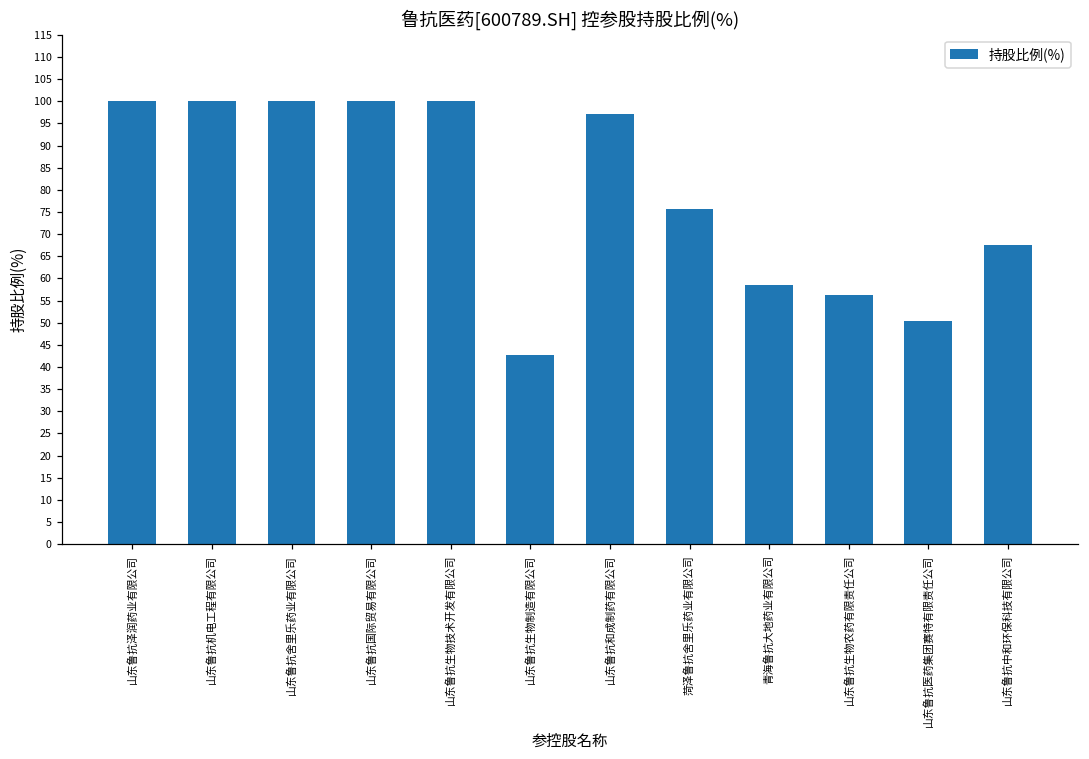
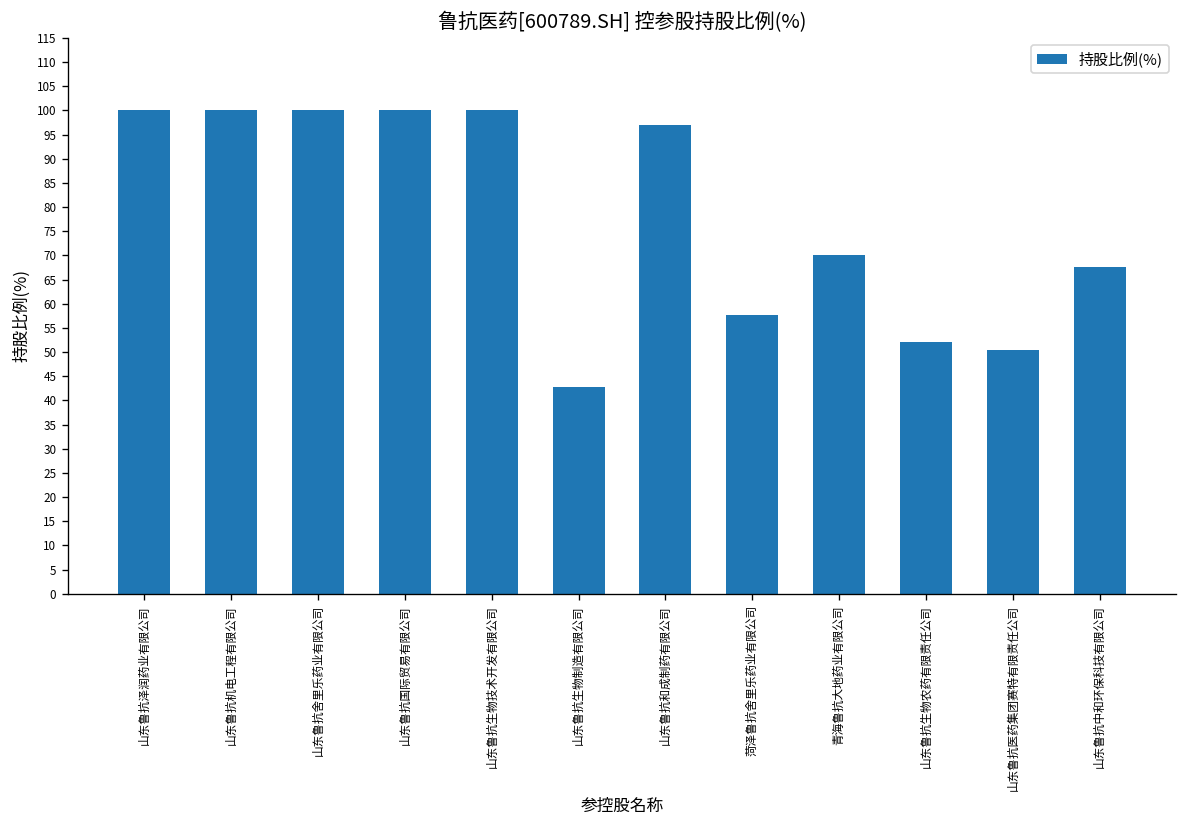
  {
    "山东鲁抗泽润药业有限公司": 100,
    "山东鲁抗机电工程有限公司": 100,
    "山东鲁抗舍里乐药业有限公司": 100,
    "山东鲁抗国际贸易有限公司": 100,
    "山东鲁抗生物技术开发有限公司": 100,
    "山东鲁抗生物制造有限公司": 43,
    "山东鲁抗和成制药有限公司": 97,
-   "菏泽鲁抗舍里乐药业有限公司": 76,
-   "青海鲁抗大地药业有限公司": 59,
-   "山东鲁抗生物农药有限责任公司": 56,
+   "菏泽鲁抗舍里乐药业有限公司": 58,
+   "青海鲁抗大地药业有限公司": 70,
+   "山东鲁抗生物农药有限责任公司": 52,
    "山东鲁抗医药集团赛特有限责任公司": 50,
    "山东鲁抗中和环保科技有限公司": 68
  }
